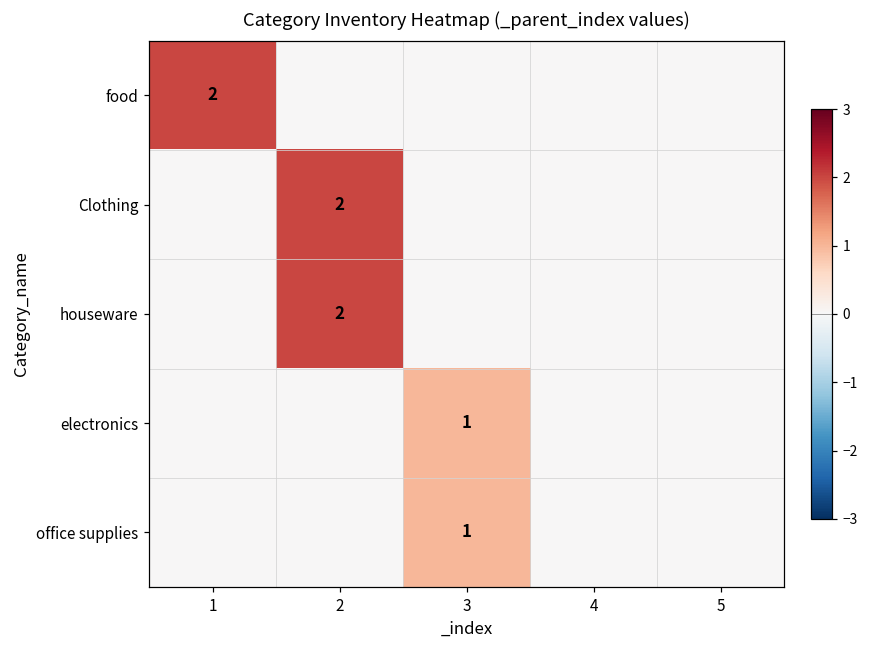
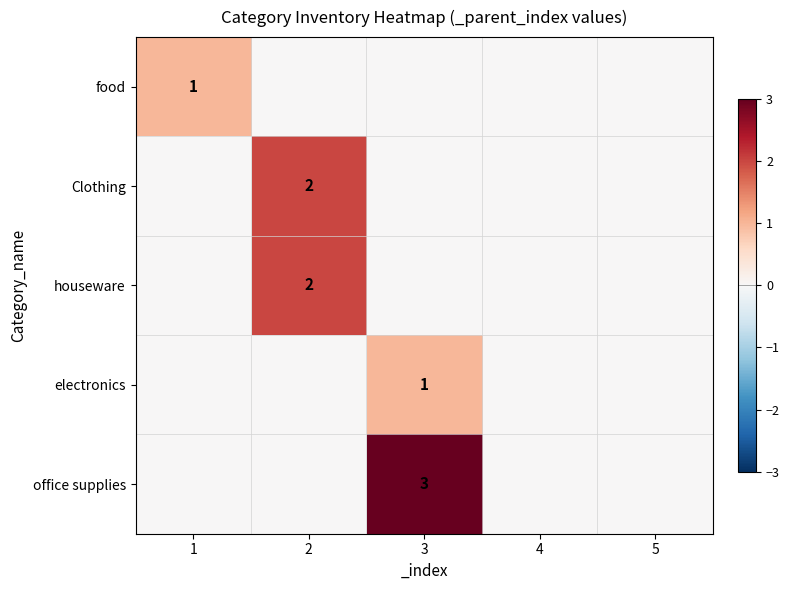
  {
    "food": {
-     "1": 2
+     "1": 1
    },
    "Clothing": {
      "2": 2
    },
    "houseware": {
      "2": 2
    },
    "electronics": {
      "3": 1
    },
    "office supplies": {
-     "3": 1
+     "3": 3
    }
  }
